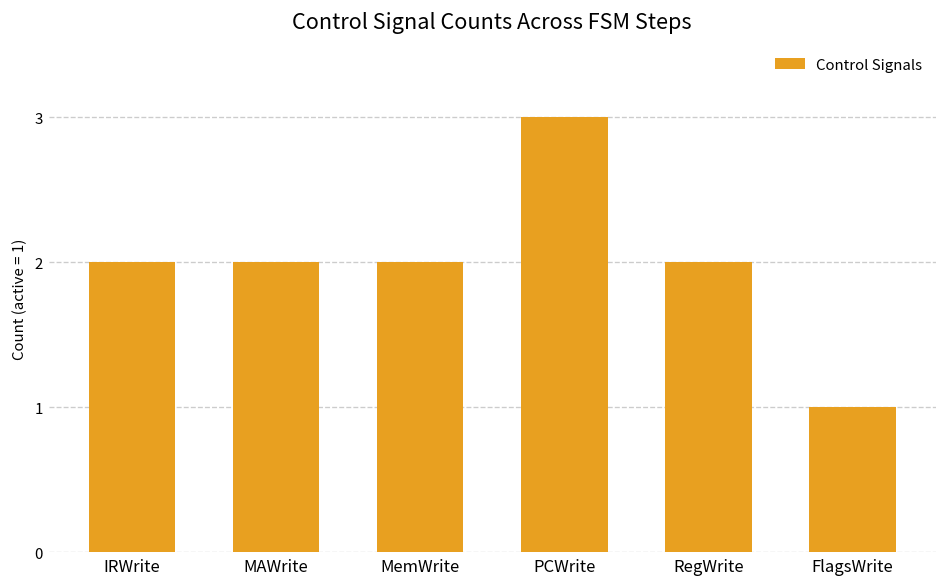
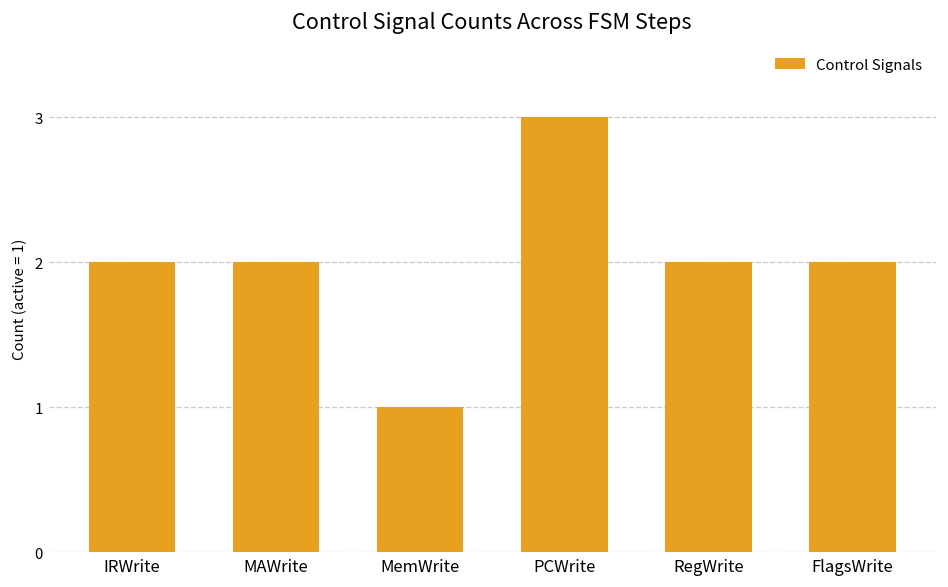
  {
    "IRWrite": 2,
    "MAWrite": 2,
-   "MemWrite": 2,
+   "MemWrite": 1,
    "PCWrite": 3,
    "RegWrite": 2,
-   "FlagsWrite": 1
+   "FlagsWrite": 2
  }
